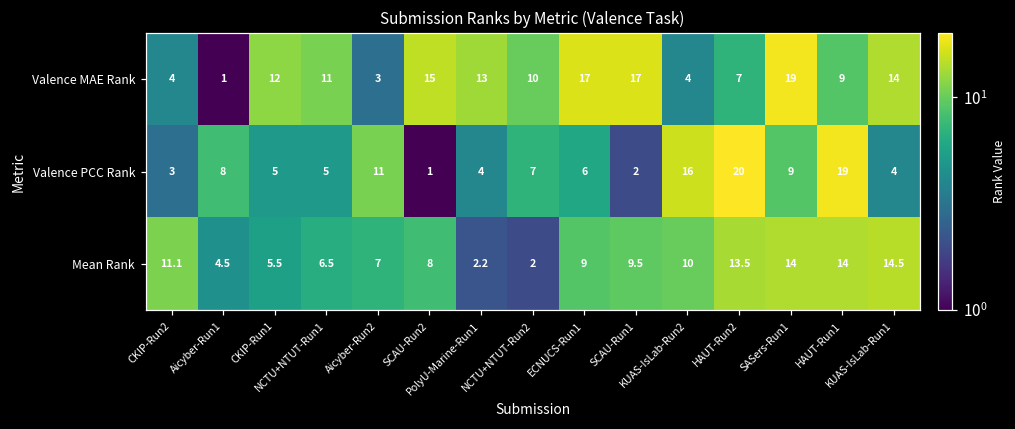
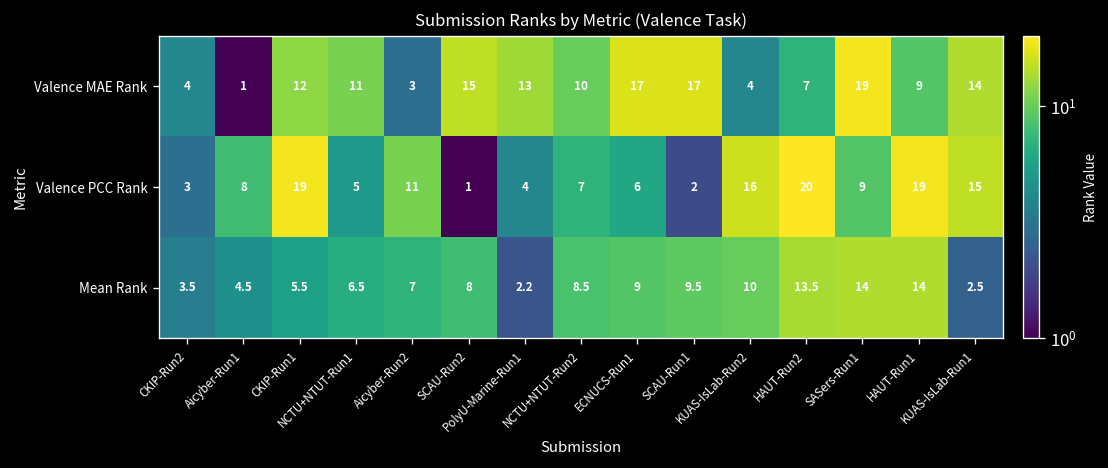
  {
    "Valence MAE Rank": {
      "CKIP-Run2": 4,
      "Aicyber-Run1": 1,
      "CKIP-Run1": 12,
      "NCTU+NTUT-Run1": 11,
      "Aicyber-Run2": 3,
      "SCAU-Run2": 15,
      "PolyU-Marine-Run1": 13,
      "NCTU+NTUT-Run2": 10,
      "ECNUCS-Run1": 17,
      "SCAU-Run1": 17,
      "KUAS-IsLab-Run2": 4,
      "HAUT-Run2": 7,
      "SASers-Run1": 19,
      "HAUT-Run1": 9,
      "KUAS-IsLab-Run1": 14
    },
    "Valence PCC Rank": {
      "CKIP-Run2": 3,
      "Aicyber-Run1": 8,
-     "CKIP-Run1": 5,
+     "CKIP-Run1": 19,
      "NCTU+NTUT-Run1": 5,
      "Aicyber-Run2": 11,
      "SCAU-Run2": 1,
      "PolyU-Marine-Run1": 4,
      "NCTU+NTUT-Run2": 7,
      "ECNUCS-Run1": 6,
      "SCAU-Run1": 2,
      "KUAS-IsLab-Run2": 16,
      "HAUT-Run2": 20,
      "SASers-Run1": 9,
      "HAUT-Run1": 19,
-     "KUAS-IsLab-Run1": 4
+     "KUAS-IsLab-Run1": 15
    },
    "Mean Rank": {
-     "CKIP-Run2": 11.1,
+     "CKIP-Run2": 3.5,
      "Aicyber-Run1": 4.5,
      "CKIP-Run1": 5.5,
      "NCTU+NTUT-Run1": 6.5,
      "Aicyber-Run2": 7,
      "SCAU-Run2": 8,
      "PolyU-Marine-Run1": 2.2,
-     "NCTU+NTUT-Run2": 2,
+     "NCTU+NTUT-Run2": 8.5,
      "ECNUCS-Run1": 9,
      "SCAU-Run1": 9.5,
      "KUAS-IsLab-Run2": 10,
      "HAUT-Run2": 13.5,
      "SASers-Run1": 14,
      "HAUT-Run1": 14,
-     "KUAS-IsLab-Run1": 14.5
+     "KUAS-IsLab-Run1": 2.5
    }
  }
